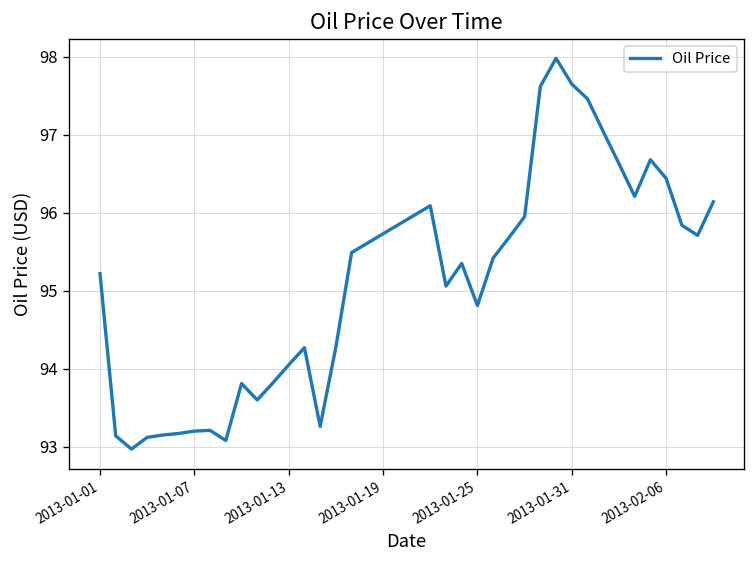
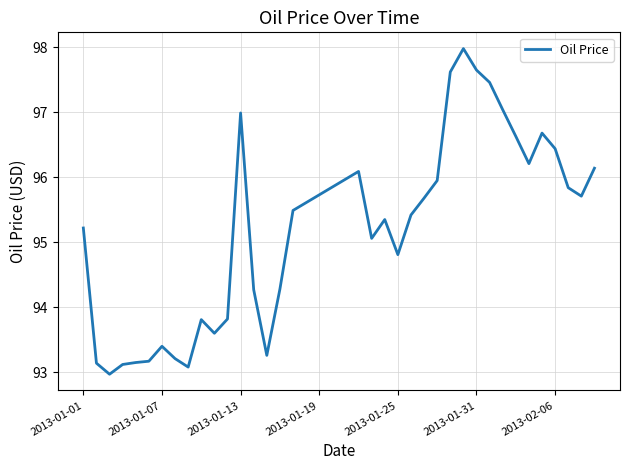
  {
    "2013-01-01": 95.2,
-   "2013-01-07": 93.2,
-   "2013-01-13": 94.1,
+   "2013-01-07": 93.4,
+   "2013-01-13": 97.0,
    "2013-01-19": 95.7,
    "2013-01-25": 94.8,
    "2013-01-31": 97.7,
    "2013-02-06": 96.4
  }
